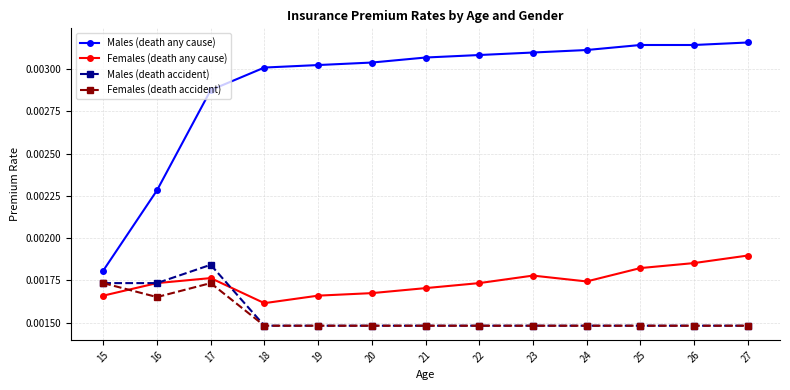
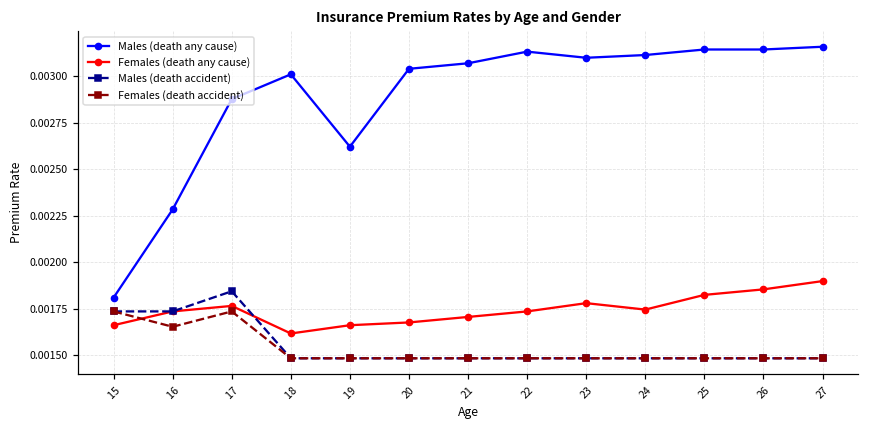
  {
    "Males (death any cause)": {
      "15": 0.00181,
      "16": 0.00228,
      "18": 0.00301,
-     "19": 0.00302,
+     "19": 0.00262,
      "20": 0.00304,
      "21": 0.00307,
-     "22": 0.00308,
+     "22": 0.00313,
      "23": 0.00310,
      "24": 0.00311,
      "25": 0.00314,
      "26": 0.00314,
      "27": 0.00316
    },
    "Females (death any cause)": {
      "15": 0.00166,
      "17": 0.00176,
      "18": 0.00162,
      "19": 0.00166,
      "20": 0.00168,
      "21": 0.00170,
      "22": 0.00173,
      "23": 0.00178,
      "24": 0.00174,
      "25": 0.00182,
      "26": 0.00185,
      "27": 0.00190
    },
    "Males (death accident)": {
      "17": 0.00184
    },
    "Females (death accident)": {
      "16": 0.00165,
      "17": 0.00173
    }
  }
